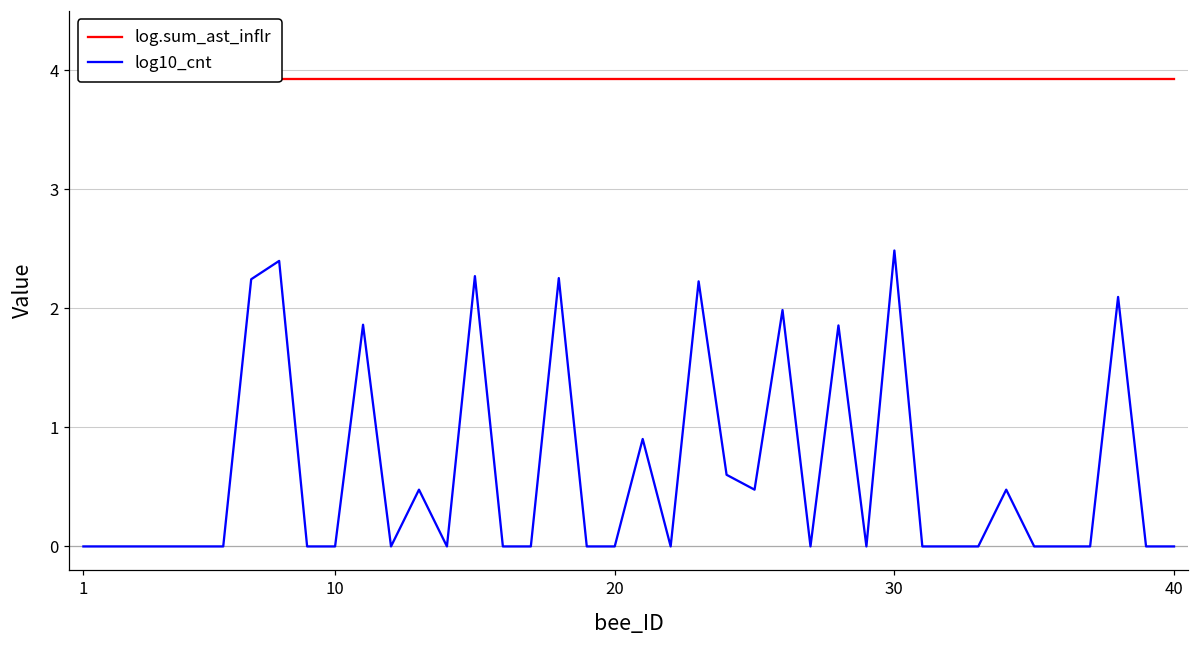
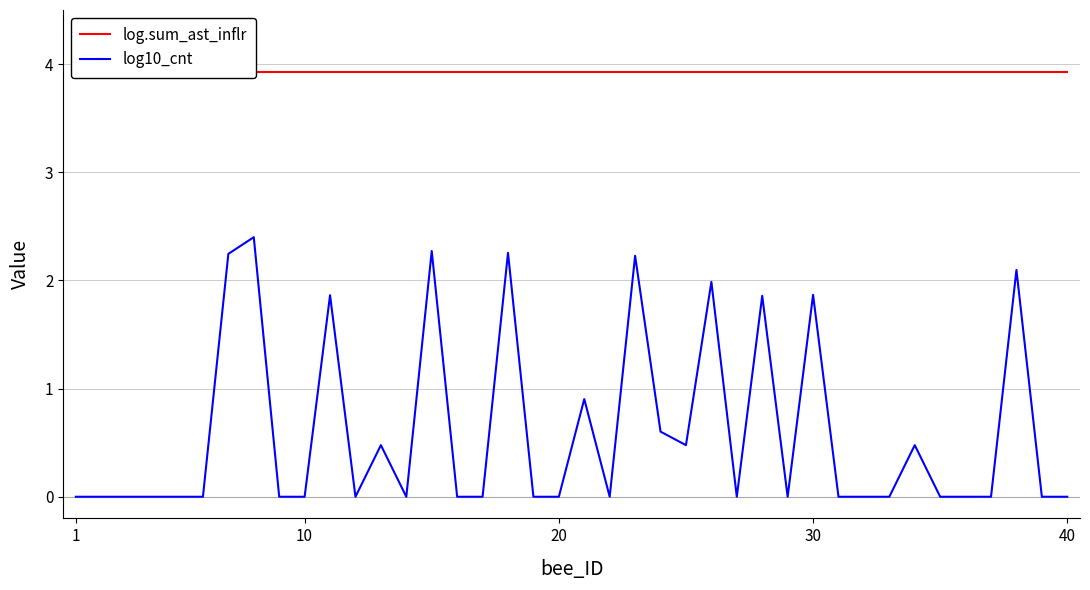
  {
    "log.sum_ast_inflr": {
      "10": 3.93,
      "20": 3.93,
      "30": 3.93,
      "40": 3.93
    },
    "log10_cnt": {
      "1": 0.00,
      "10": 0.00,
      "20": 0.00,
-     "30": 2.49,
+     "30": 1.87,
      "40": 0.00
    }
  }
